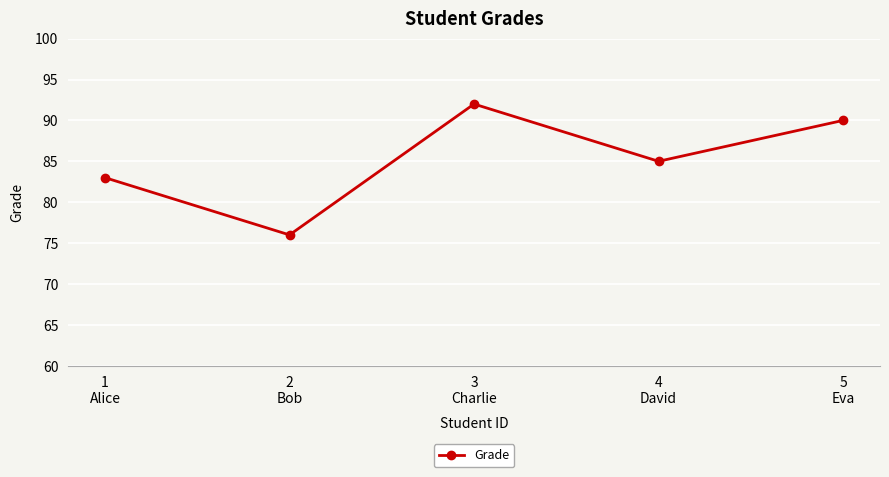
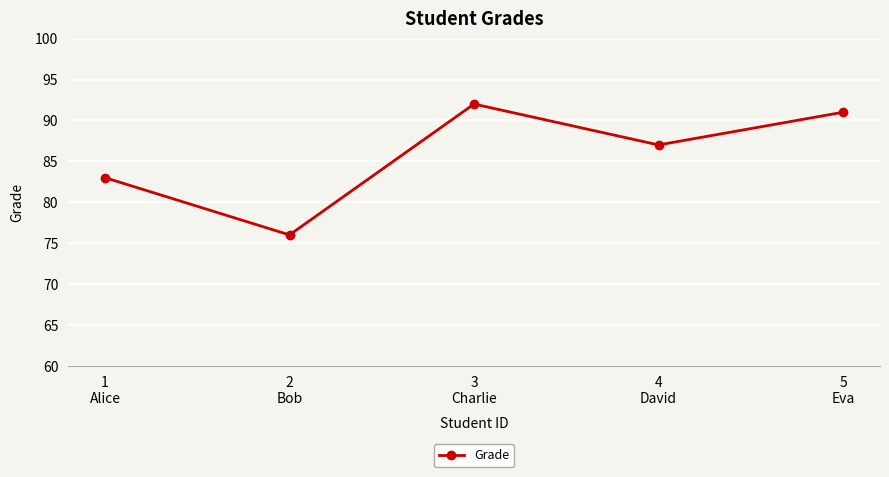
  {
    "1 Alice": 83,
    "2 Bob": 76,
    "3 Charlie": 92,
-   "4 David": 85,
-   "5 Eva": 90
+   "4 David": 87,
+   "5 Eva": 91
  }
